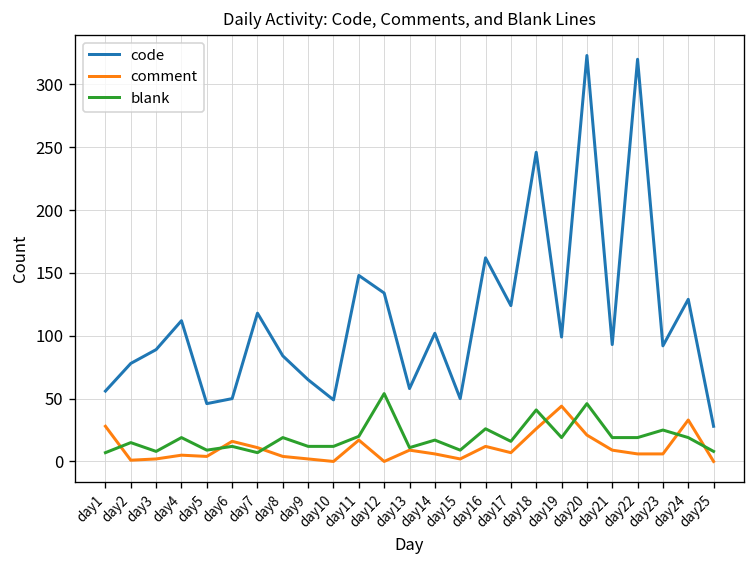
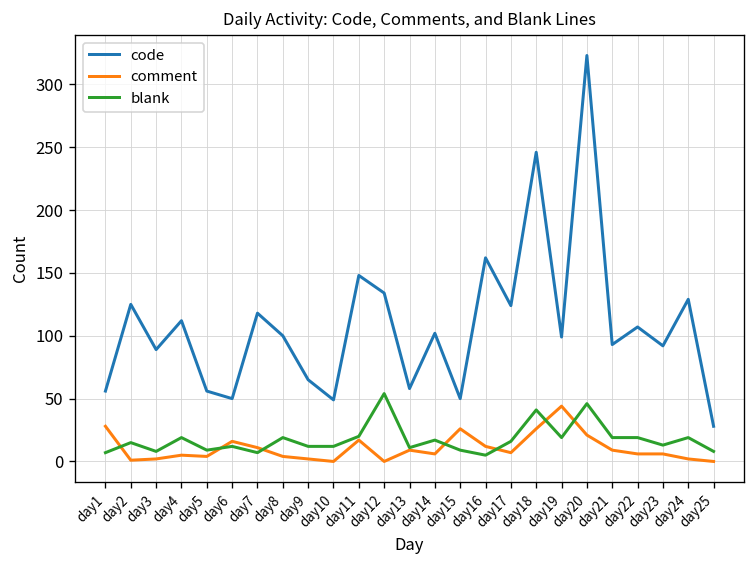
  {
    "code": {
      "day1": 56,
-     "day2": 78,
+     "day2": 125,
      "day3": 89,
      "day4": 112,
-     "day5": 46,
+     "day5": 56,
      "day6": 50,
      "day7": 118,
-     "day8": 84,
+     "day8": 100,
      "day9": 65,
      "day10": 49,
      "day11": 148,
      "day12": 134,
      "day13": 58,
      "day14": 102,
      "day15": 50,
      "day16": 162,
      "day17": 124,
      "day18": 246,
      "day19": 99,
      "day20": 323,
      "day21": 93,
-     "day22": 320,
+     "day22": 107,
      "day23": 92,
      "day24": 129,
      "day25": 28
    },
    "comment": {
      "day1": 28,
      "day2": 1,
      "day3": 2,
      "day4": 5,
      "day5": 4,
      "day6": 16,
      "day7": 11,
      "day8": 4,
      "day9": 2,
      "day10": 0,
      "day11": 17,
      "day12": 0,
      "day14": 6,
-     "day15": 2,
+     "day15": 26,
      "day16": 12,
      "day17": 7,
      "day18": 26,
      "day19": 44,
      "day20": 21,
      "day21": 9,
      "day22": 6,
      "day23": 6,
-     "day24": 33,
+     "day24": 2,
      "day25": 0
    },
    "blank": {
      "day1": 7,
      "day2": 15,
      "day3": 8,
      "day4": 19,
      "day5": 9,
      "day6": 12,
      "day7": 7,
      "day8": 19,
      "day9": 12,
      "day10": 12,
      "day11": 20,
      "day12": 54,
      "day14": 17,
      "day15": 9,
-     "day16": 26,
+     "day16": 5,
      "day17": 16,
      "day18": 41,
      "day19": 19,
      "day20": 46,
      "day21": 19,
      "day22": 19,
-     "day23": 25,
+     "day23": 13,
      "day24": 19,
      "day25": 8
    }
  }
